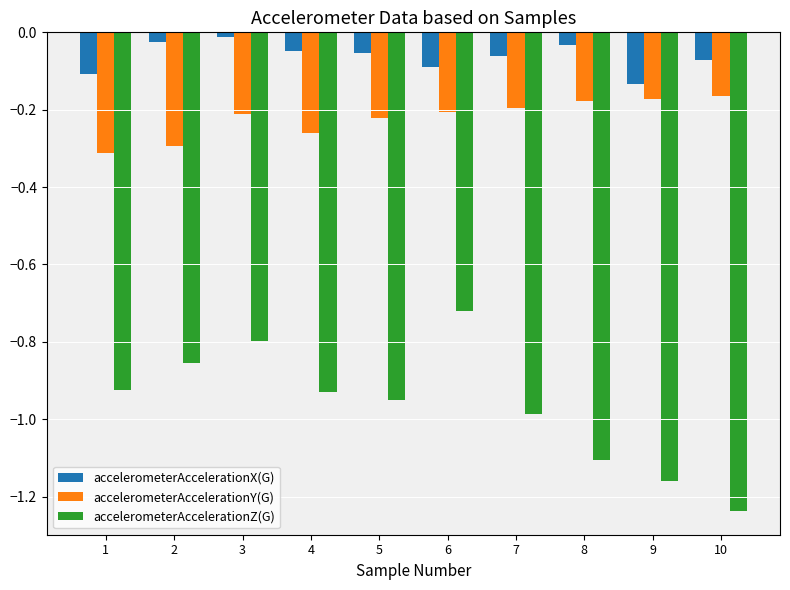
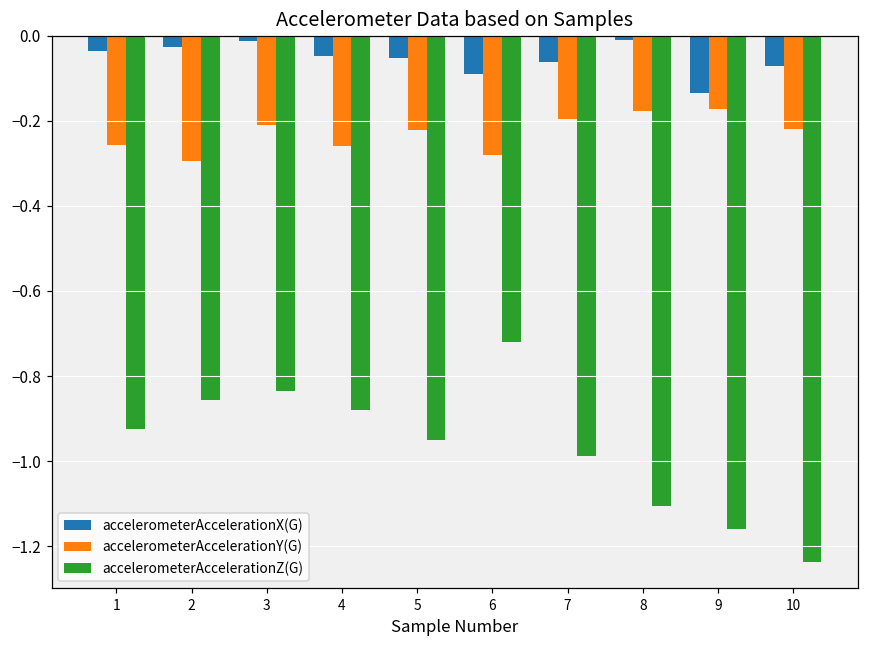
  {
    "accelerometerAccelerationX(G)": {
-     "1": -0.11,
+     "1": -0.04,
      "2": -0.03,
      "3": -0.01,
      "4": -0.05,
      "5": -0.05,
      "6": -0.09,
      "7": -0.06,
-     "8": -0.03,
+     "8": -0.01,
      "9": -0.13,
      "10": -0.07
    },
    "accelerometerAccelerationY(G)": {
-     "1": -0.31,
+     "1": -0.26,
      "2": -0.29,
      "3": -0.21,
      "4": -0.26,
      "5": -0.22,
-     "6": -0.21,
+     "6": -0.28,
      "7": -0.20,
      "8": -0.18,
      "9": -0.17,
-     "10": -0.17
+     "10": -0.22
    },
    "accelerometerAccelerationZ(G)": {
      "1": -0.92,
      "2": -0.86,
-     "3": -0.80,
-     "4": -0.93,
+     "3": -0.84,
+     "4": -0.88,
      "5": -0.95,
      "6": -0.72,
      "7": -0.99,
      "8": -1.11,
      "9": -1.16,
      "10": -1.24
    }
  }
